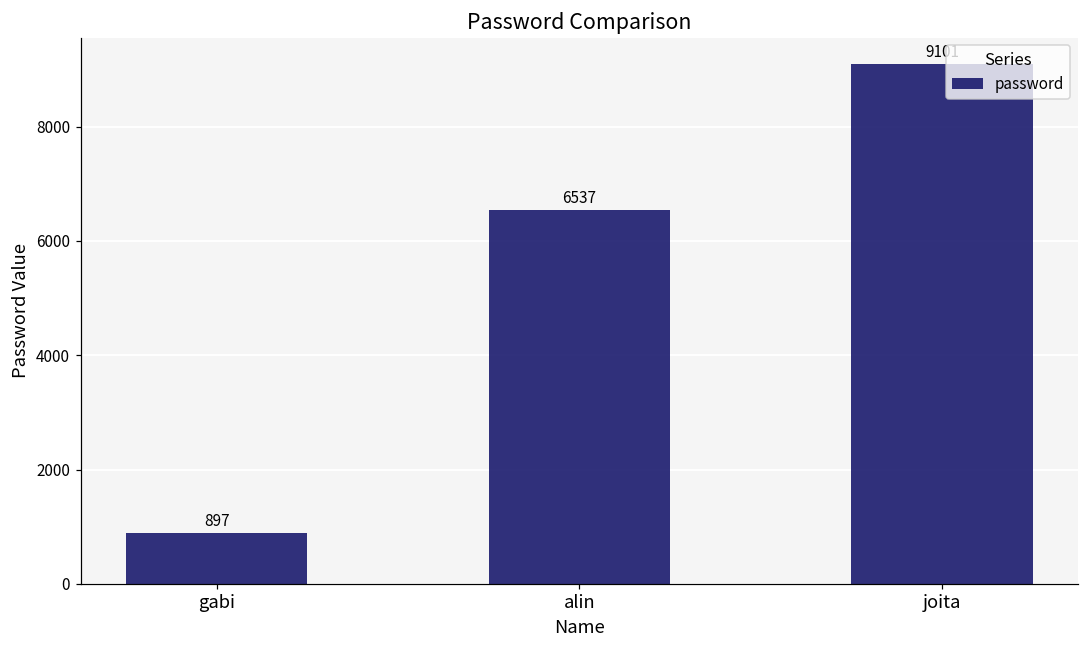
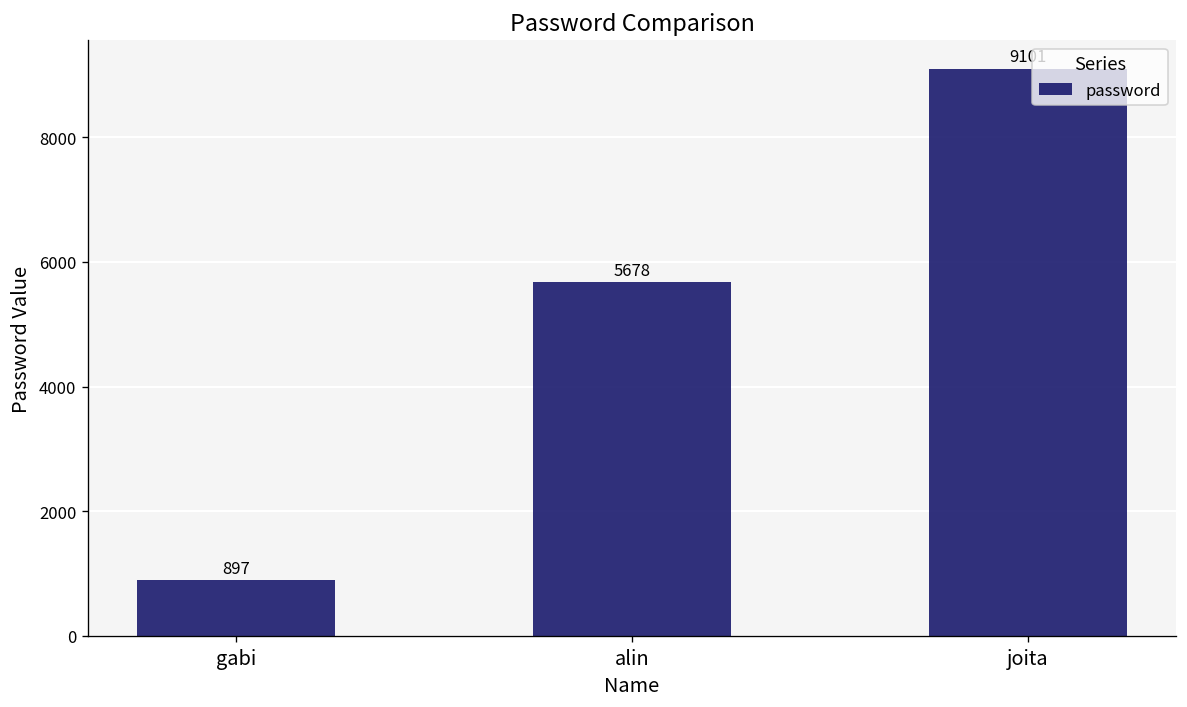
  {
    "gabi": 897,
-   "alin": 6537
+   "alin": 5678
  }
